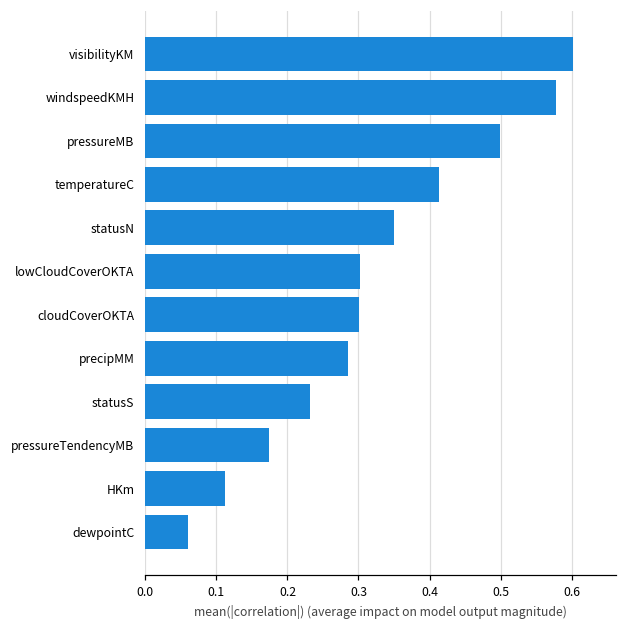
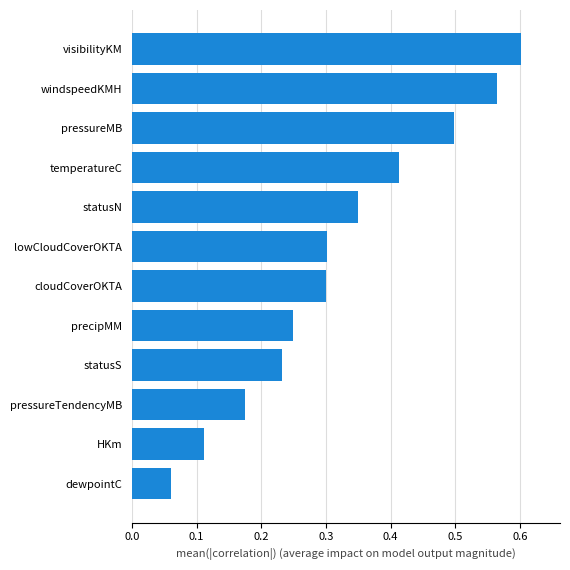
  {
    "visibilityKM": 0.60,
-   "windspeedKMH": 0.58,
+   "windspeedKMH": 0.56,
    "pressureMB": 0.50,
    "temperatureC": 0.41,
    "statusN": 0.35,
    "lowCloudCoverOKTA": 0.30,
    "cloudCoverOKTA": 0.30,
-   "precipMM": 0.29,
+   "precipMM": 0.25,
    "statusS": 0.23,
    "pressureTendencyMB": 0.17,
    "HKm": 0.11,
    "dewpointC": 0.06
  }
